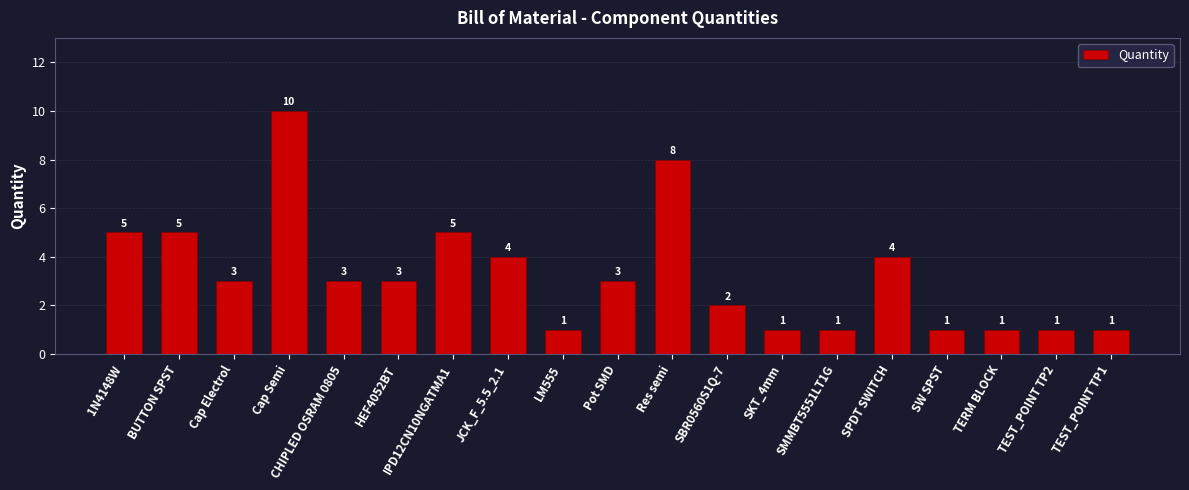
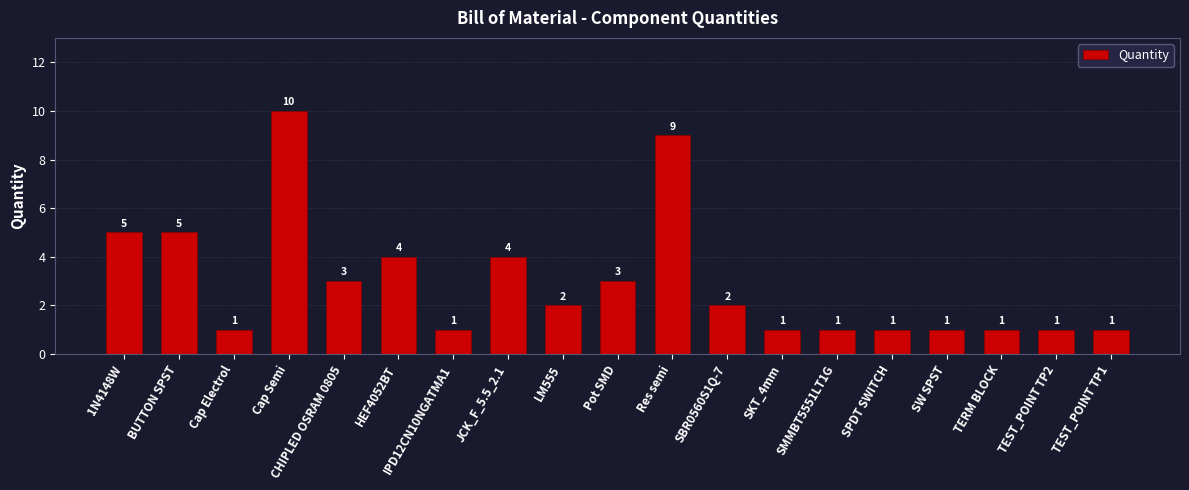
  {
    "1N4148W": 5,
    "BUTTON SPST": 5,
-   "Cap Electrol": 3,
+   "Cap Electrol": 1,
    "Cap Semi": 10,
    "CHIPLED OSRAM 0805": 3,
-   "HEF4052BT": 3,
-   "IPD12CN10NGATMA1": 5,
+   "HEF4052BT": 4,
+   "IPD12CN10NGATMA1": 1,
    "JCK_F_5.5_2.1": 4,
-   "LM555": 1,
+   "LM555": 2,
    "Pot SMD": 3,
-   "Res semi": 8,
+   "Res semi": 9,
    "SBR0560S1Q-7": 2,
    "SKT_4mm": 1,
    "SMMBT5551LT1G": 1,
-   "SPDT SWITCH": 4,
+   "SPDT SWITCH": 1,
    "SW SPST": 1,
    "TERM BLOCK": 1,
    "TEST_POINT TP2": 1,
    "TEST_POINT TP1": 1
  }
